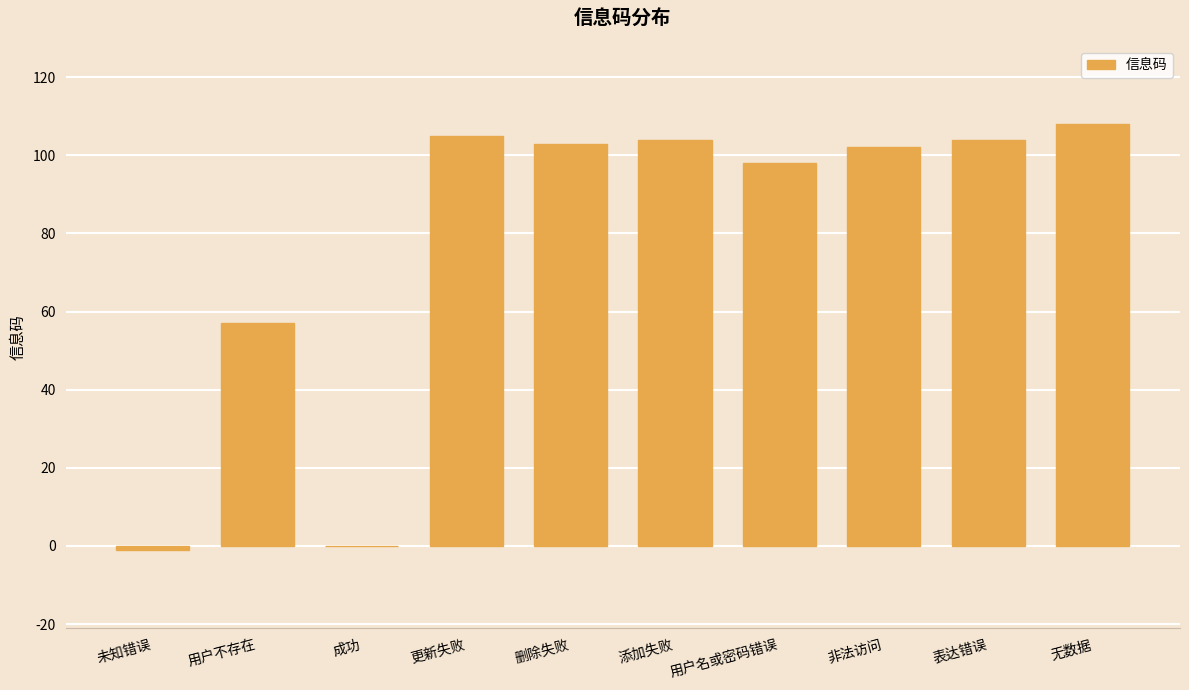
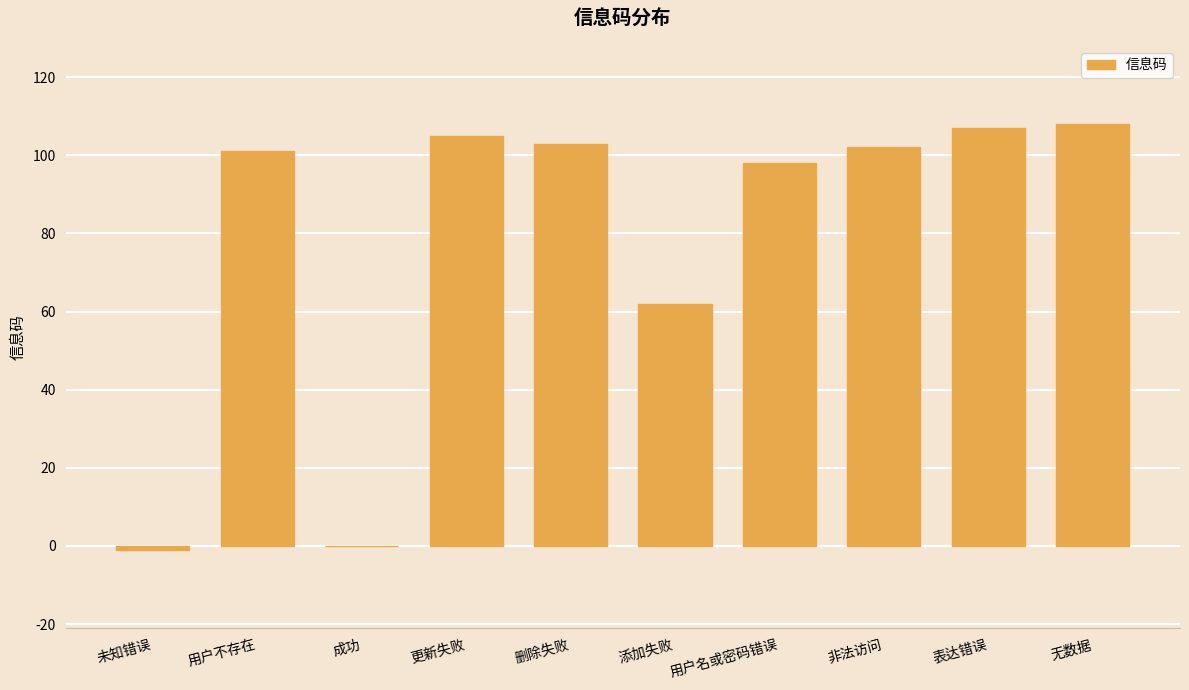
  {
    "未知错误": -1,
-   "用户不存在": 57,
+   "用户不存在": 101,
    "成功": 0,
    "更新失败": 105,
    "删除失败": 103,
-   "添加失败": 104,
+   "添加失败": 62,
    "用户名或密码错误": 98,
    "非法访问": 102,
-   "表达错误": 104,
+   "表达错误": 107,
    "无数据": 108
  }
